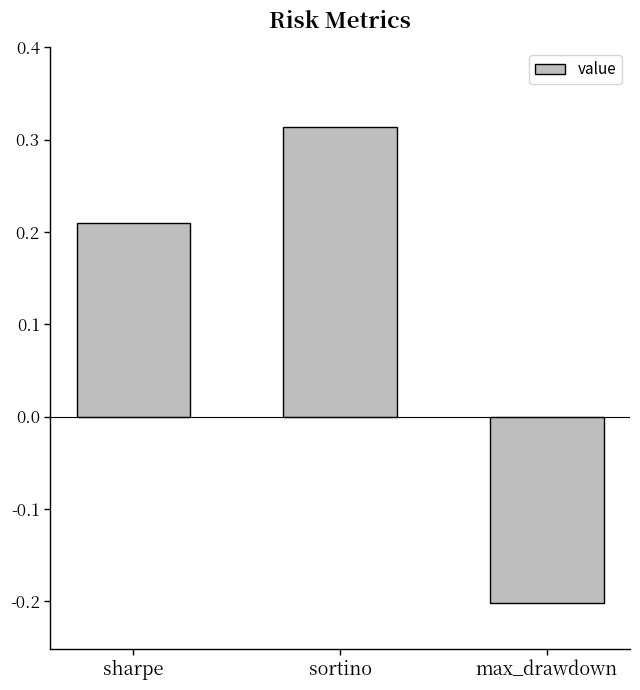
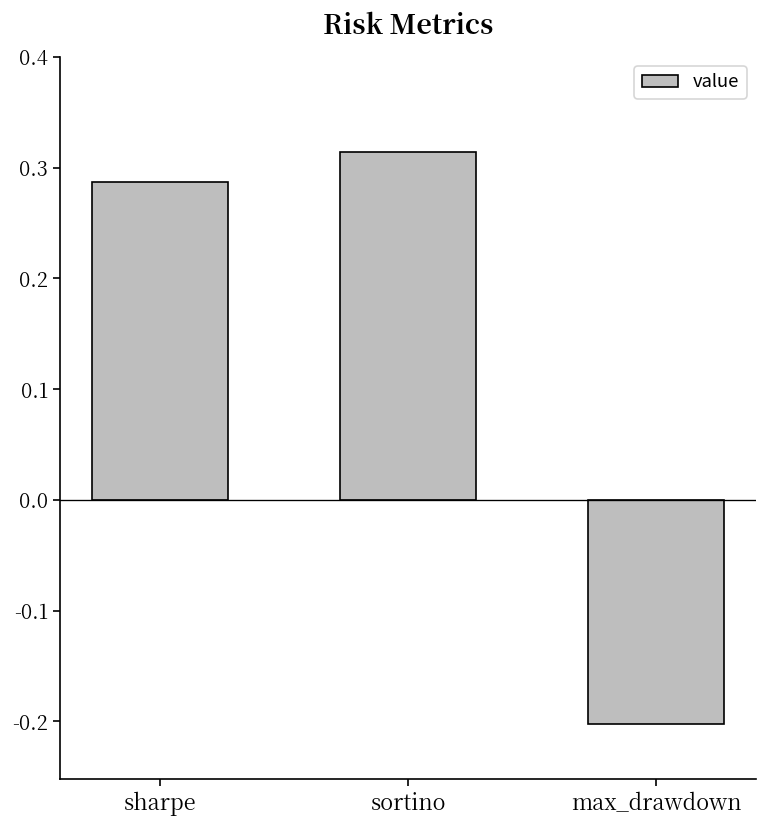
  {
-   "sharpe": 0.21,
+   "sharpe": 0.29,
    "sortino": 0.31,
    "max_drawdown": -0.20
  }
